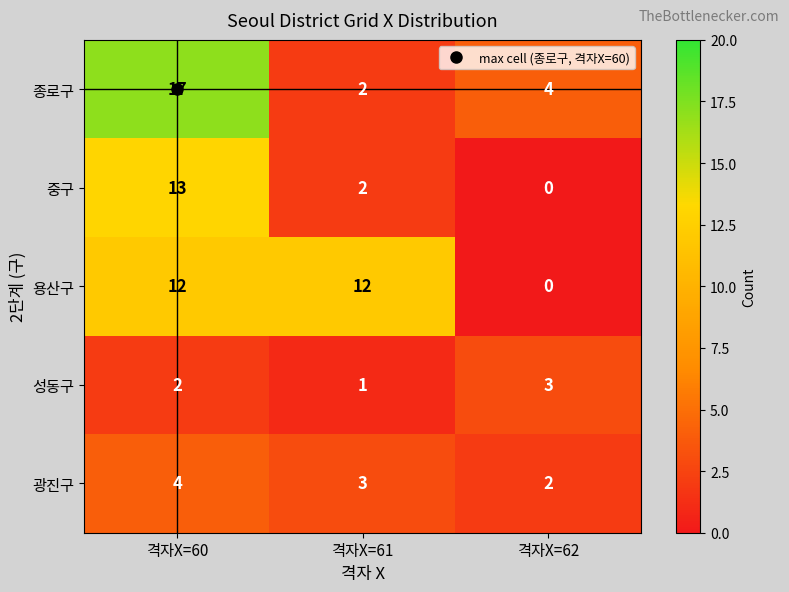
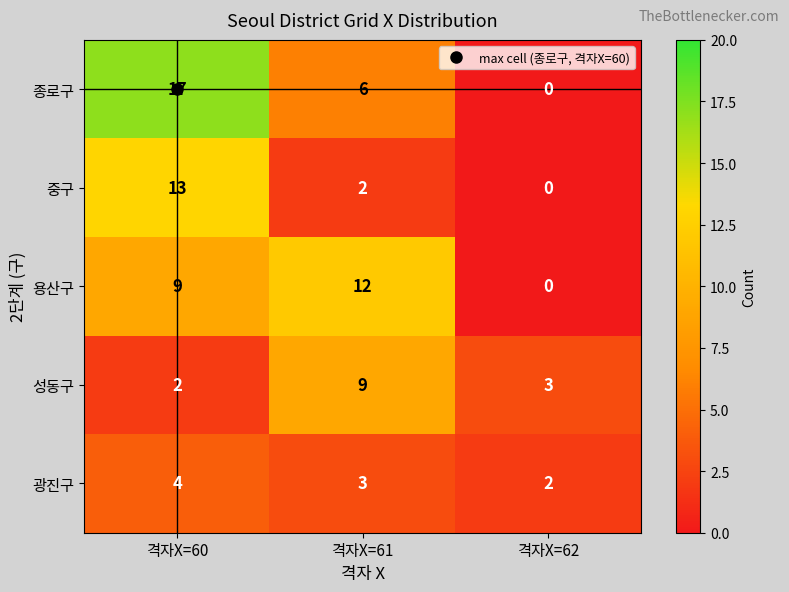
  {
    "종로구": {
-     "격자X=61": 2,
-     "격자X=62": 4
+     "격자X=61": 6,
+     "격자X=62": 0
    },
    "중구": {
      "격자X=60": 13,
      "격자X=61": 2,
      "격자X=62": 0
    },
    "용산구": {
-     "격자X=60": 12,
+     "격자X=60": 9,
      "격자X=61": 12,
      "격자X=62": 0
    },
    "성동구": {
      "격자X=60": 2,
-     "격자X=61": 1,
+     "격자X=61": 9,
      "격자X=62": 3
    },
    "광진구": {
      "격자X=60": 4,
      "격자X=61": 3,
      "격자X=62": 2
    }
  }
